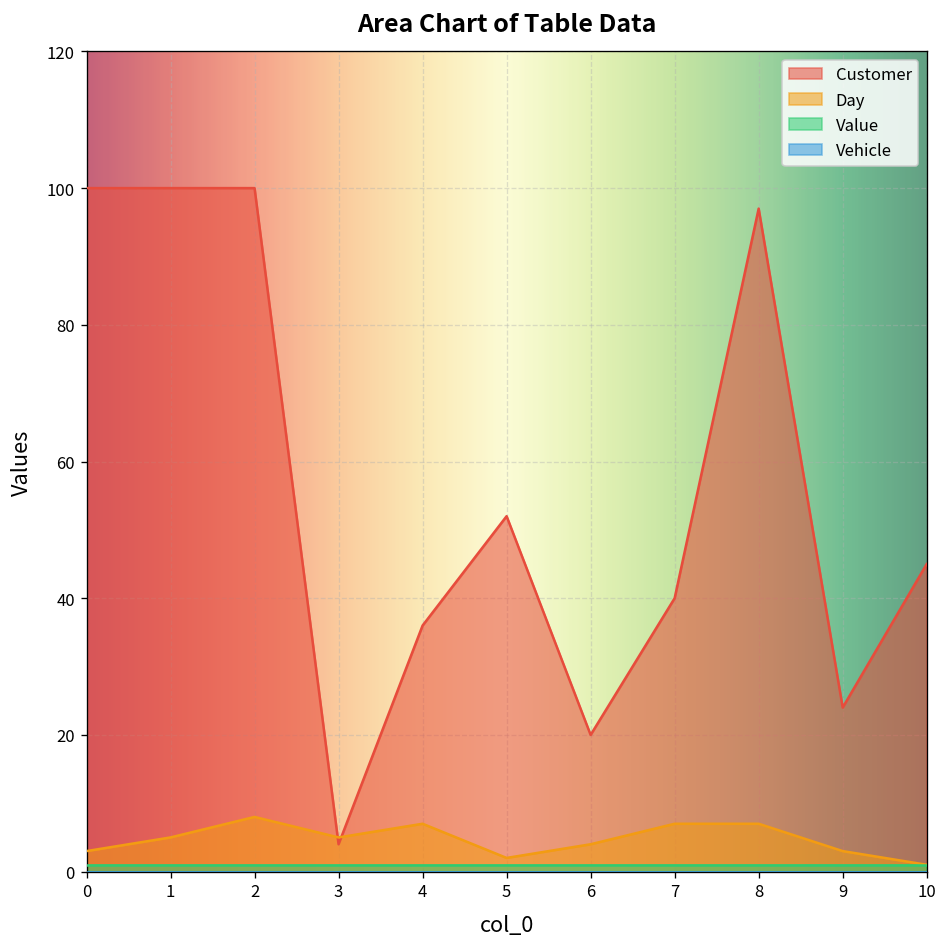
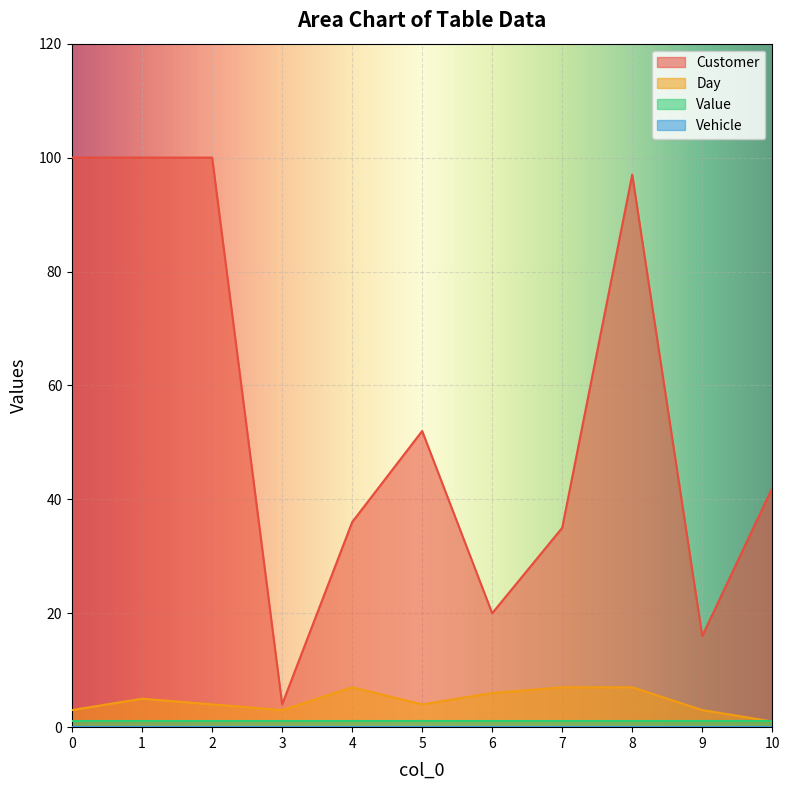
  {
    "Customer": {
      "0": 100,
      "1": 100,
      "2": 100,
      "3": 4,
      "4": 36,
      "5": 52,
      "6": 20,
-     "7": 40,
+     "7": 35,
      "8": 97,
-     "9": 24,
-     "10": 45
+     "9": 16,
+     "10": 42
    },
    "Day": {
      "0": 3,
      "1": 5,
-     "2": 8,
-     "3": 5,
+     "2": 4,
+     "3": 3,
      "4": 7,
-     "5": 2,
-     "6": 4,
+     "5": 4,
+     "6": 6,
      "7": 7,
      "8": 7,
      "9": 3
    },
    "Value": {
      "0": 1,
      "1": 1,
      "2": 1,
      "3": 1,
      "4": 1,
      "5": 1,
      "6": 1,
      "7": 1,
      "8": 1,
      "9": 1
    },
    "Vehicle": {
      "0": 0,
      "1": 0,
      "2": 0,
      "3": 0,
      "4": 0,
      "5": 0,
      "6": 0,
      "7": 0,
      "8": 0,
      "9": 0,
      "10": 0
    }
  }
